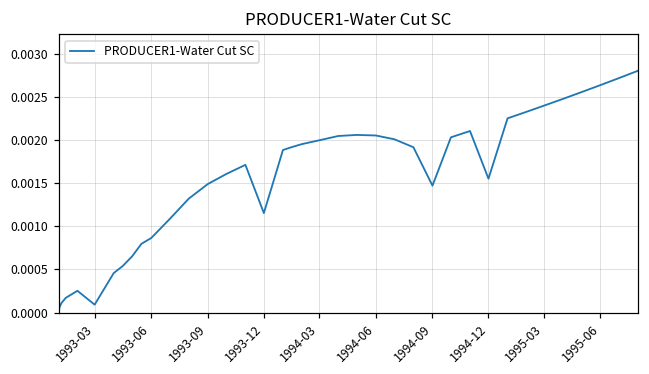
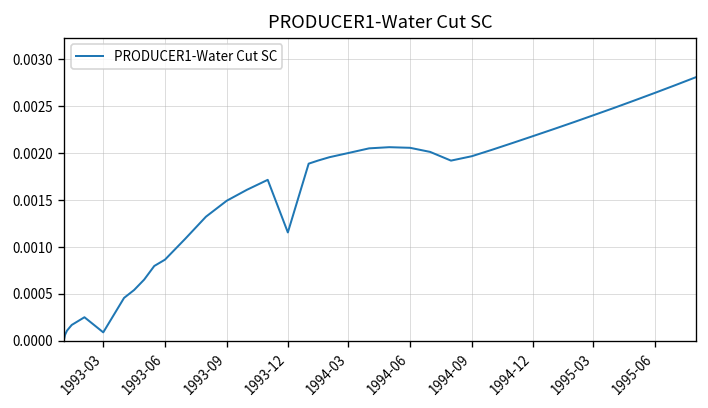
  {
    "1993-03": 0.0001,
    "1993-06": 0.0009,
    "1993-09": 0.0015,
    "1993-12": 0.0012,
    "1994-03": 0.0020,
    "1994-06": 0.0021,
-   "1994-09": 0.0015,
-   "1994-12": 0.0016,
+   "1994-09": 0.0020,
+   "1994-12": 0.0022,
    "1995-03": 0.0024,
    "1995-06": 0.0026
  }
